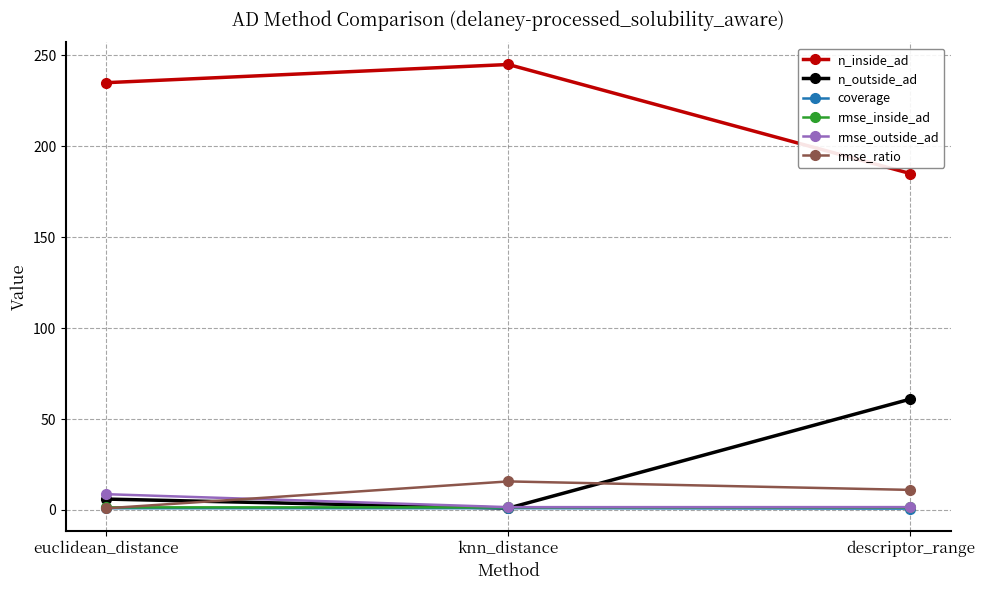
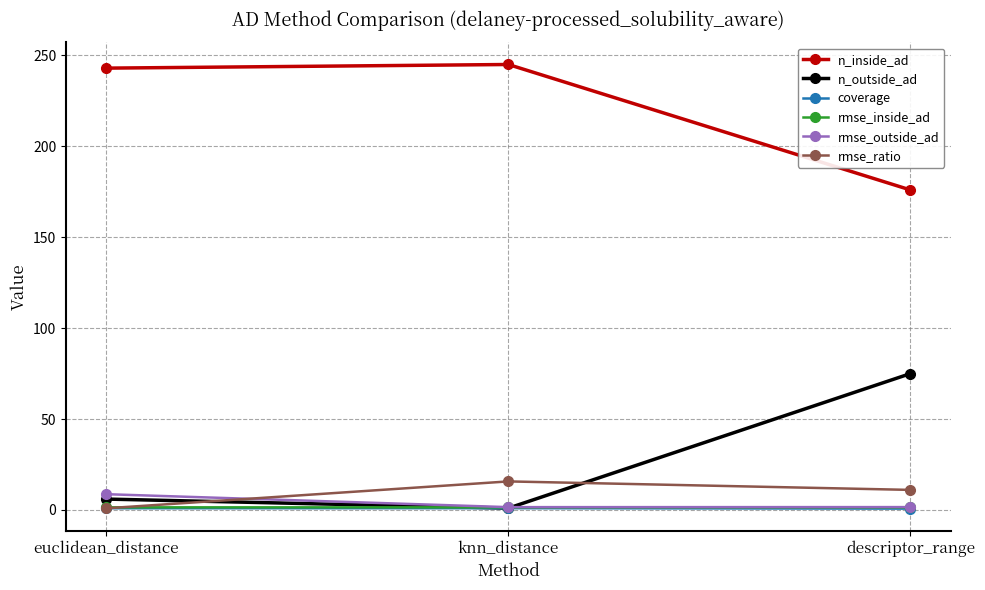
  {
    "n_inside_ad": {
-     "euclidean_distance": 235,
+     "euclidean_distance": 243,
      "knn_distance": 245,
-     "descriptor_range": 185
+     "descriptor_range": 176
    },
    "n_outside_ad": {
      "euclidean_distance": 6,
-     "descriptor_range": 61
+     "descriptor_range": 75
    },
    "rmse_outside_ad": {
      "euclidean_distance": 9
    },
    "rmse_ratio": {
      "knn_distance": 16,
      "descriptor_range": 11
    }
  }
